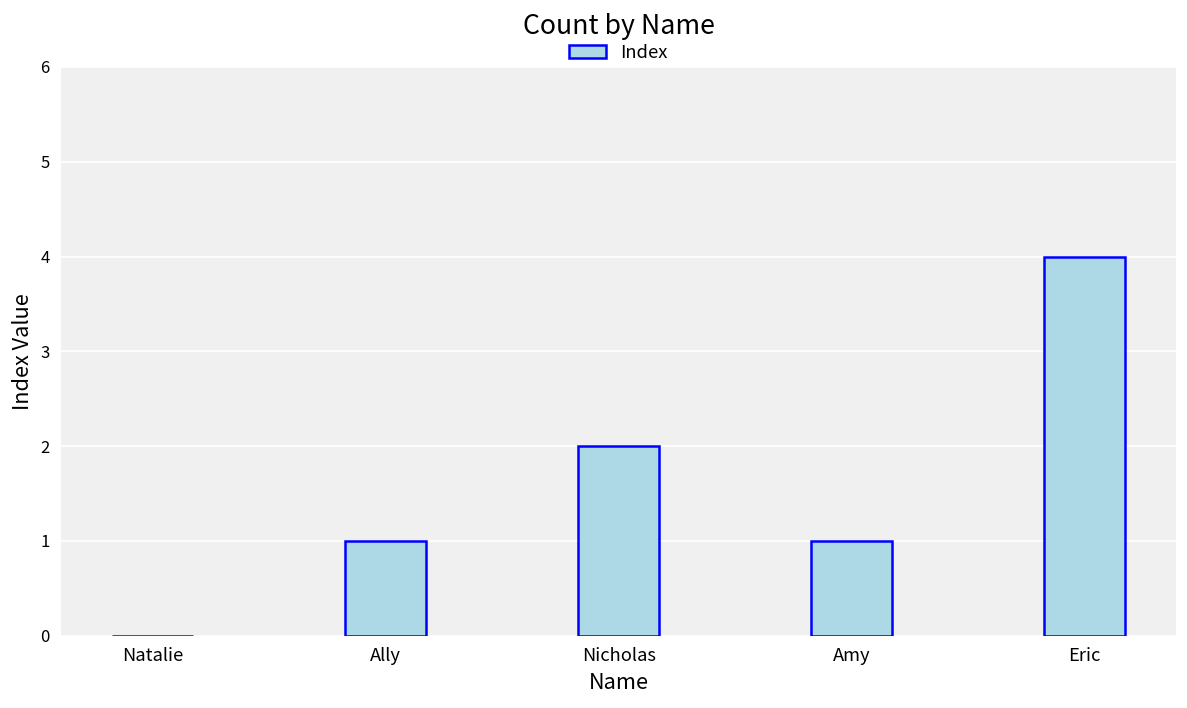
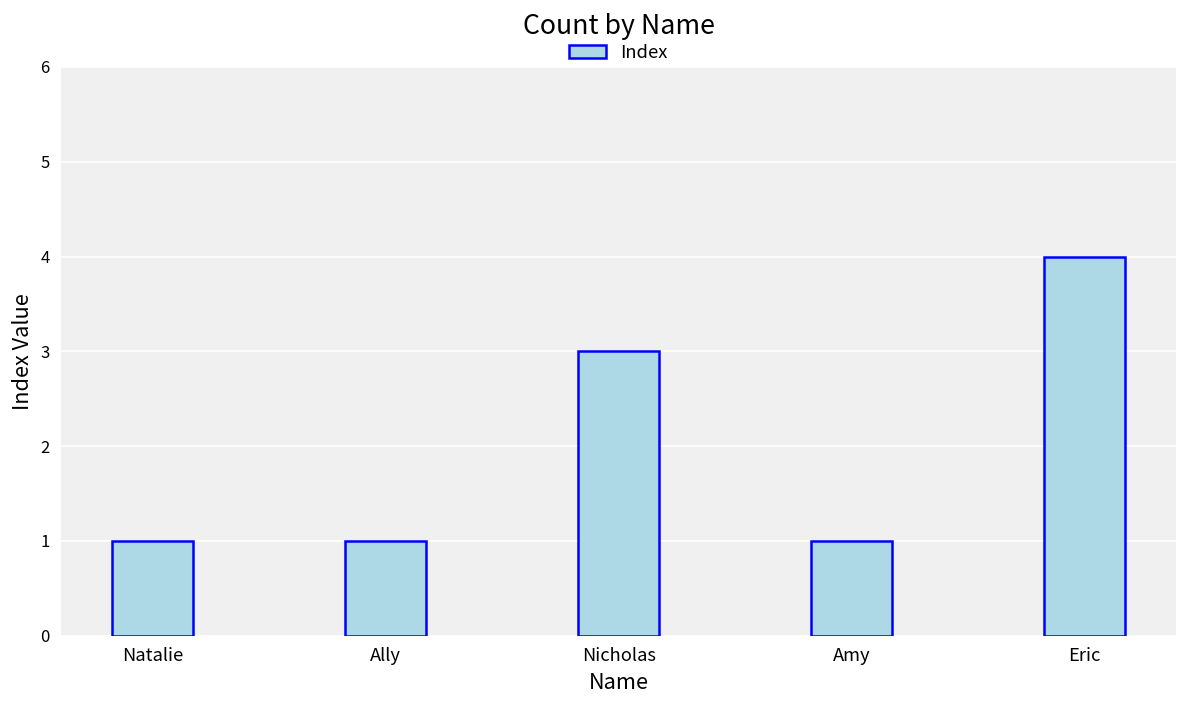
  {
-   "Natalie": 0,
+   "Natalie": 1,
    "Ally": 1,
-   "Nicholas": 2,
+   "Nicholas": 3,
    "Amy": 1,
    "Eric": 4
  }
